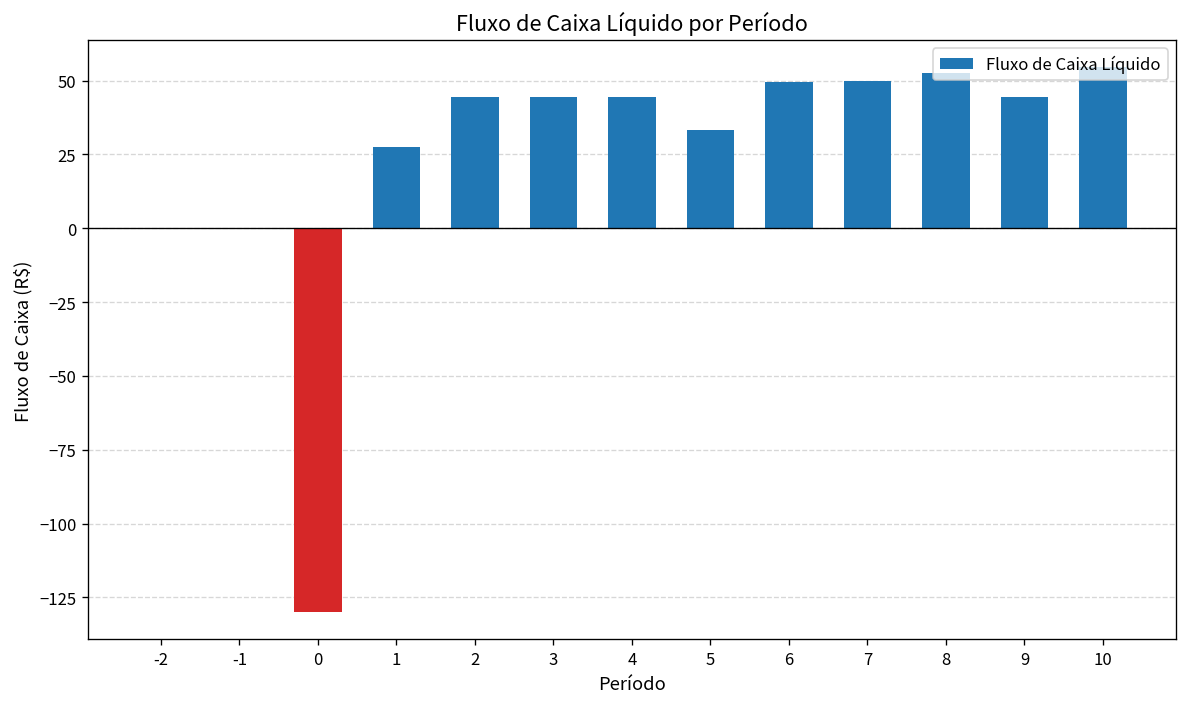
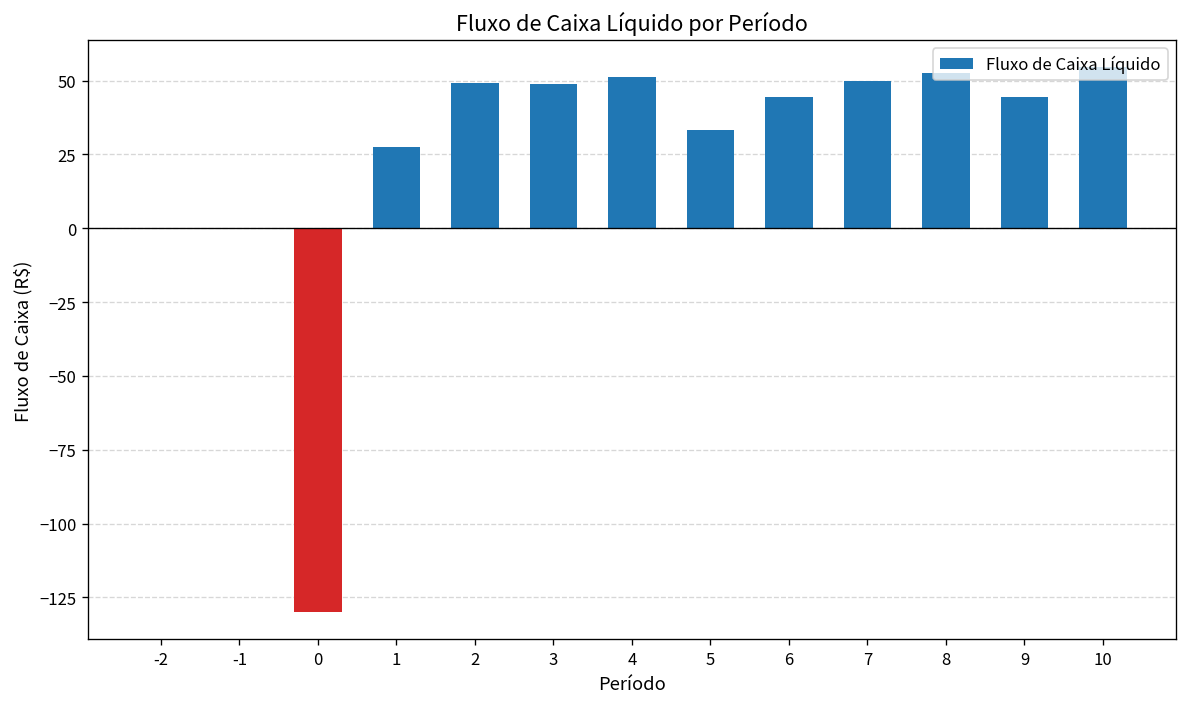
  {
    "-2": 0,
    "-1": 0,
    "0": -130,
    "1": 27,
-   "2": 45,
-   "3": 45,
-   "4": 45,
+   "2": 49,
+   "3": 49,
+   "4": 51,
    "5": 33,
-   "6": 50,
+   "6": 45,
    "7": 50,
    "9": 45
  }
